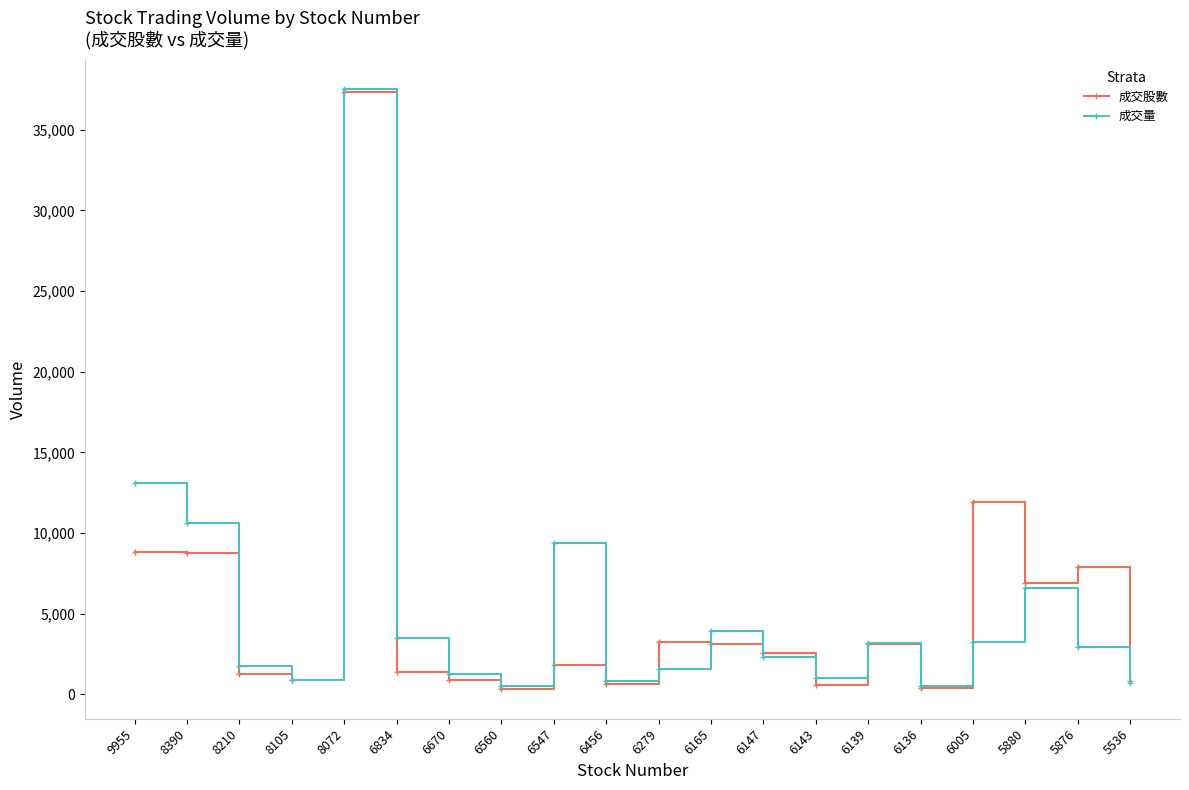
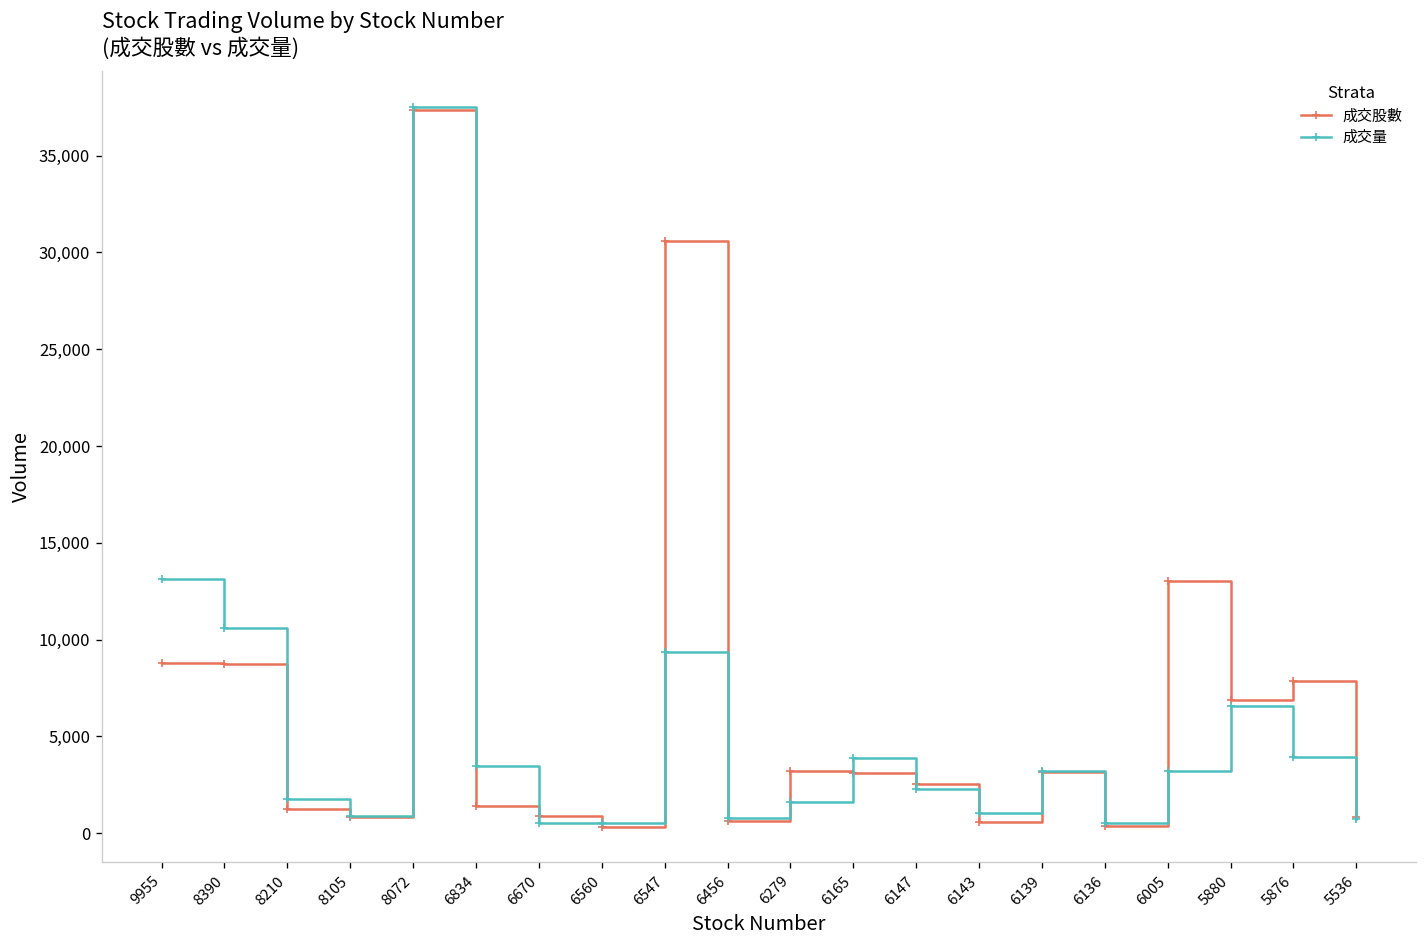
  {
    "成交股數": {
      "9955": "8,800",
      "8390": "8,800",
      "8210": "1,300",
      "6834": "1,400",
      "6670": "900",
      "6560": "300",
-     "6547": "1,800",
+     "6547": "30,600",
      "6456": "600",
      "6279": "3,200",
      "6165": "3,100",
      "6147": "2,600",
      "6143": "600",
-     "6005": "11,900",
+     "6005": "13,000",
      "5880": "6,900",
      "5876": "7,900"
    },
    "成交量": {
      "9955": "13,100",
      "8390": "10,600",
      "8210": "1,800",
      "6834": "3,500",
-     "6670": "1,300",
+     "6670": "500",
      "6560": "500",
      "6547": "9,400",
      "6456": "800",
      "6279": "1,600",
      "6165": "3,900",
      "6147": "2,300",
      "6143": "1,000",
      "6005": "3,200",
      "5880": "6,600",
-     "5876": "2,900"
+     "5876": "4,000"
    }
  }
